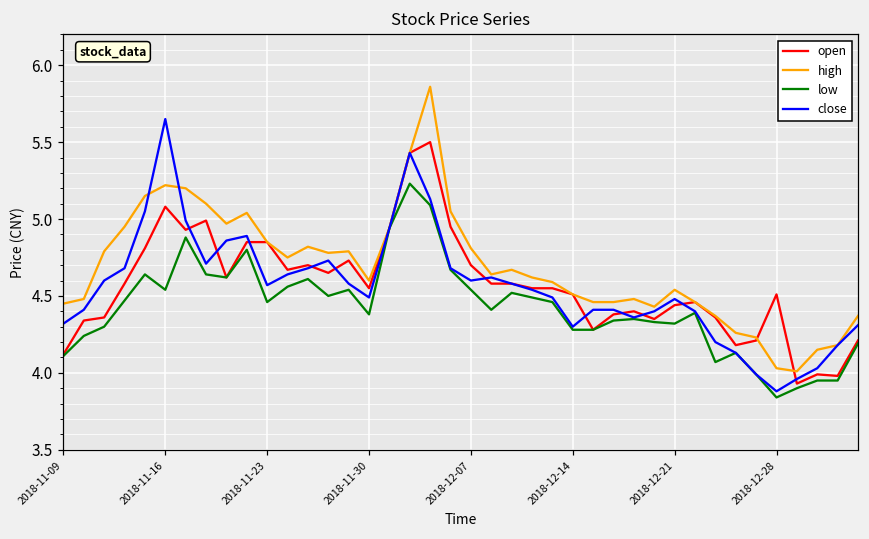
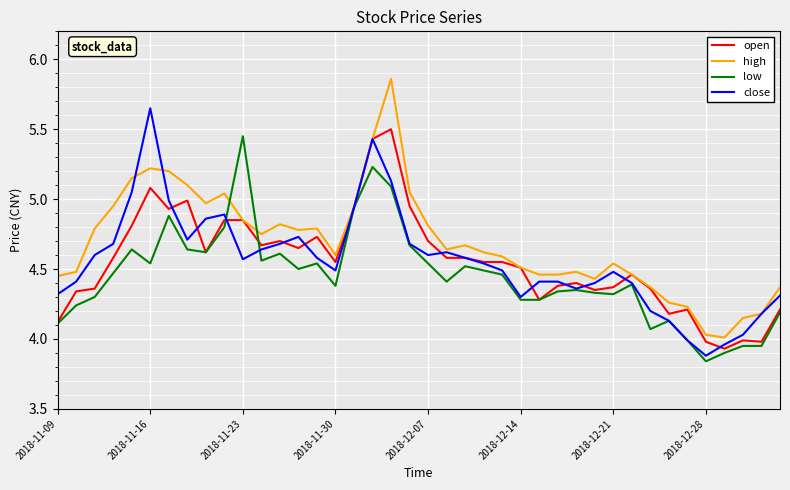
  {
    "open": {
      "2018-11-16": 5.08,
      "2018-11-30": 4.55,
      "2018-12-07": 4.70,
-     "2018-12-21": 4.44,
-     "2018-12-28": 4.51
+     "2018-12-21": 4.37,
+     "2018-12-28": 3.98
    },
    "high": {
      "2018-11-09": 4.45,
      "2018-11-16": 5.22,
      "2018-11-30": 4.60,
      "2018-12-07": 4.81,
      "2018-12-21": 4.54,
      "2018-12-28": 4.03
    },
    "low": {
      "2018-11-16": 4.54,
-     "2018-11-23": 4.46,
+     "2018-11-23": 5.45,
      "2018-11-30": 4.38,
      "2018-12-07": 4.54,
      "2018-12-14": 4.28,
      "2018-12-21": 4.32,
      "2018-12-28": 3.84
    },
    "close": {
      "2018-11-09": 4.32,
      "2018-11-16": 5.65,
      "2018-11-23": 4.57,
      "2018-11-30": 4.49,
      "2018-12-07": 4.60,
      "2018-12-14": 4.30,
      "2018-12-21": 4.48,
      "2018-12-28": 3.88
    }
  }
